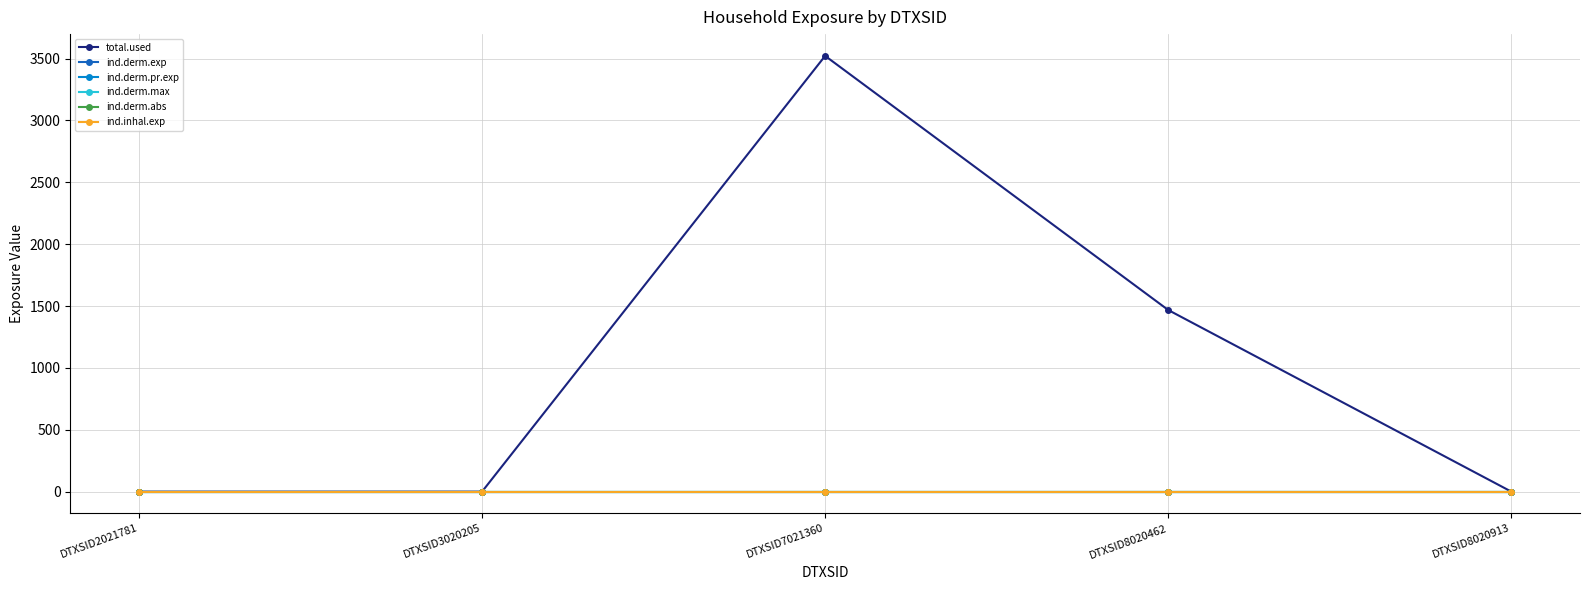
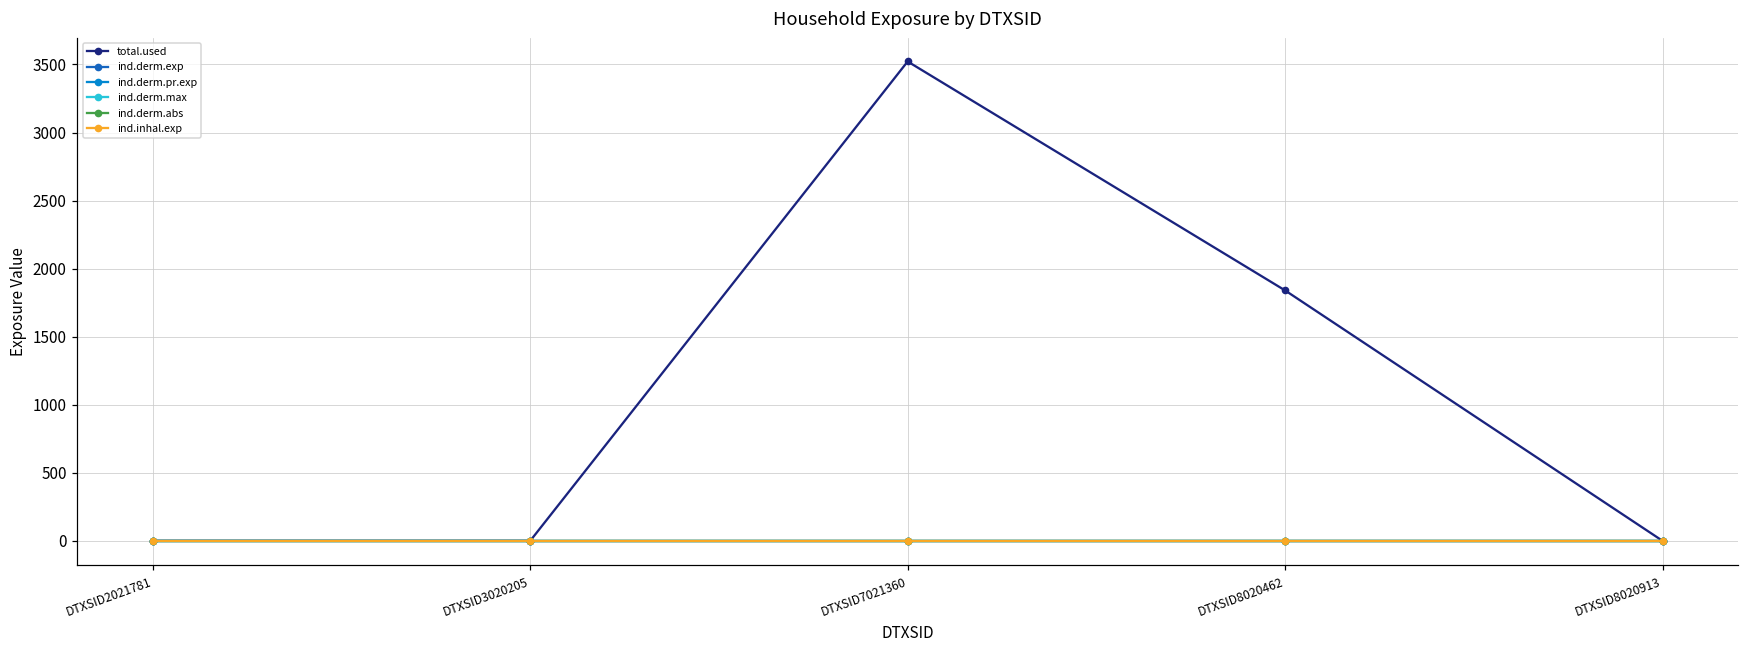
  {
    "total.used": {
      "DTXSID7021360": 3520,
-     "DTXSID8020462": 1470
+     "DTXSID8020462": 1840
    },
    "ind.inhal.exp": {
      "DTXSID7021360": 0,
      "DTXSID8020462": 0
    }
  }
